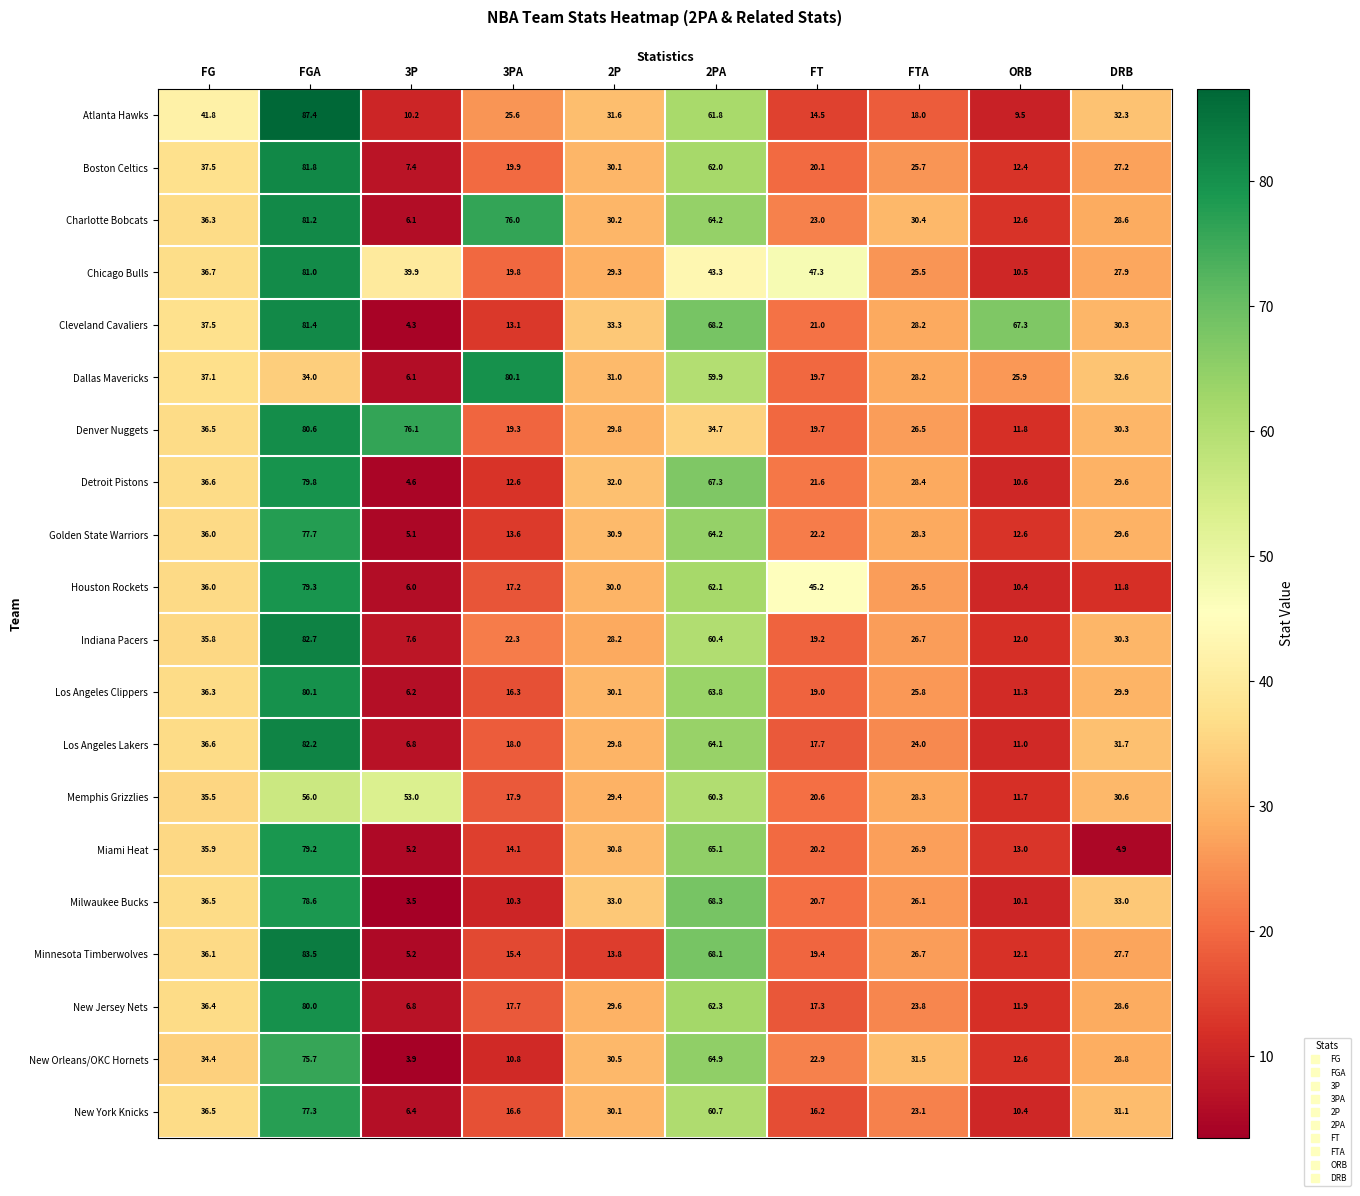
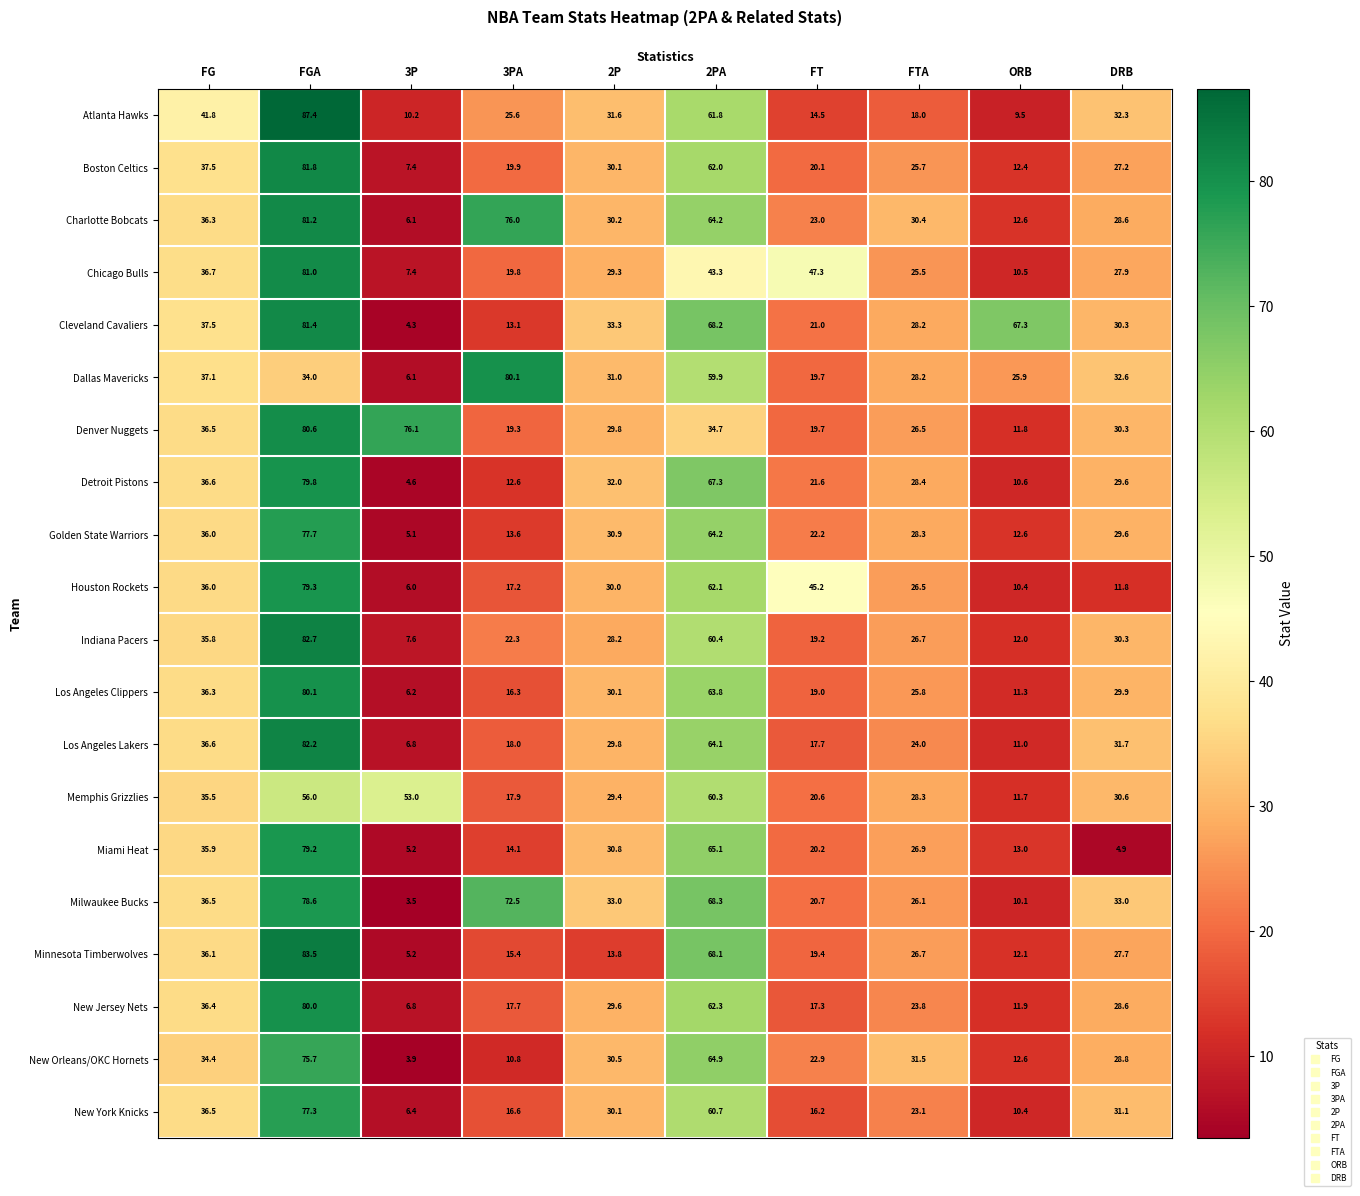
  {
    "Atlanta Hawks": {
      "FG": 41.8,
      "FGA": 87.4,
      "3P": 10.2,
      "3PA": 25.6,
      "2P": 31.6,
      "2PA": 61.8,
      "FT": 14.5,
      "FTA": 18.0,
      "ORB": 9.5,
      "DRB": 32.3
    },
    "Boston Celtics": {
      "FG": 37.5,
      "FGA": 81.8,
      "3P": 7.4,
      "3PA": 19.9,
      "2P": 30.1,
      "2PA": 62.0,
      "FT": 20.1,
      "FTA": 25.7,
      "ORB": 12.4,
      "DRB": 27.2
    },
    "Charlotte Bobcats": {
      "FG": 36.3,
      "FGA": 81.2,
      "3P": 6.1,
      "3PA": 76.0,
      "2P": 30.2,
      "2PA": 64.2,
      "FT": 23.0,
      "FTA": 30.4,
      "ORB": 12.6,
      "DRB": 28.6
    },
    "Chicago Bulls": {
      "FG": 36.7,
      "FGA": 81.0,
-     "3P": 39.9,
+     "3P": 7.4,
      "3PA": 19.8,
      "2P": 29.3,
      "2PA": 43.3,
      "FT": 47.3,
      "FTA": 25.5,
      "ORB": 10.5,
      "DRB": 27.9
    },
    "Cleveland Cavaliers": {
      "FG": 37.5,
      "FGA": 81.4,
      "3P": 4.3,
      "3PA": 13.1,
      "2P": 33.3,
      "2PA": 68.2,
      "FT": 21.0,
      "FTA": 28.2,
      "ORB": 67.3,
      "DRB": 30.3
    },
    "Dallas Mavericks": {
      "FG": 37.1,
      "FGA": 34.0,
      "3P": 6.1,
      "3PA": 80.1,
      "2P": 31.0,
      "2PA": 59.9,
      "FT": 19.7,
      "FTA": 28.2,
      "ORB": 25.9,
      "DRB": 32.6
    },
    "Denver Nuggets": {
      "FG": 36.5,
      "FGA": 80.6,
      "3P": 76.1,
      "3PA": 19.3,
      "2P": 29.8,
      "2PA": 34.7,
      "FT": 19.7,
      "FTA": 26.5,
      "ORB": 11.8,
      "DRB": 30.3
    },
    "Detroit Pistons": {
      "FG": 36.6,
      "FGA": 79.8,
      "3P": 4.6,
      "3PA": 12.6,
      "2P": 32.0,
      "2PA": 67.3,
      "FT": 21.6,
      "FTA": 28.4,
      "ORB": 10.6,
      "DRB": 29.6
    },
    "Golden State Warriors": {
      "FG": 36.0,
      "FGA": 77.7,
      "3P": 5.1,
      "3PA": 13.6,
      "2P": 30.9,
      "2PA": 64.2,
      "FT": 22.2,
      "FTA": 28.3,
      "ORB": 12.6,
      "DRB": 29.6
    },
    "Houston Rockets": {
      "FG": 36.0,
      "FGA": 79.3,
      "3P": 6.0,
      "3PA": 17.2,
      "2P": 30.0,
      "2PA": 62.1,
      "FT": 45.2,
      "FTA": 26.5,
      "ORB": 10.4,
      "DRB": 11.8
    },
    "Indiana Pacers": {
      "FG": 35.8,
      "FGA": 82.7,
      "3P": 7.6,
      "3PA": 22.3,
      "2P": 28.2,
      "2PA": 60.4,
      "FT": 19.2,
      "FTA": 26.7,
      "ORB": 12.0,
      "DRB": 30.3
    },
    "Los Angeles Clippers": {
      "FG": 36.3,
      "FGA": 80.1,
      "3P": 6.2,
      "3PA": 16.3,
      "2P": 30.1,
      "2PA": 63.8,
      "FT": 19.0,
      "FTA": 25.8,
      "ORB": 11.3,
      "DRB": 29.9
    },
    "Los Angeles Lakers": {
      "FG": 36.6,
      "FGA": 82.2,
      "3P": 6.8,
      "3PA": 18.0,
      "2P": 29.8,
      "2PA": 64.1,
      "FT": 17.7,
      "FTA": 24.0,
      "ORB": 11.0,
      "DRB": 31.7
    },
    "Memphis Grizzlies": {
      "FG": 35.5,
      "FGA": 56.0,
      "3P": 53.0,
      "3PA": 17.9,
      "2P": 29.4,
      "2PA": 60.3,
      "FT": 20.6,
      "FTA": 28.3,
      "ORB": 11.7,
      "DRB": 30.6
    },
    "Miami Heat": {
      "FG": 35.9,
      "FGA": 79.2,
      "3P": 5.2,
      "3PA": 14.1,
      "2P": 30.8,
      "2PA": 65.1,
      "FT": 20.2,
      "FTA": 26.9,
      "ORB": 13.0,
      "DRB": 4.9
    },
    "Milwaukee Bucks": {
      "FG": 36.5,
      "FGA": 78.6,
      "3P": 3.5,
-     "3PA": 10.3,
+     "3PA": 72.5,
      "2P": 33.0,
      "2PA": 68.3,
      "FT": 20.7,
      "FTA": 26.1,
      "ORB": 10.1,
      "DRB": 33.0
    },
    "Minnesota Timberwolves": {
      "FG": 36.1,
      "FGA": 83.5,
      "3P": 5.2,
      "3PA": 15.4,
      "2P": 13.8,
      "2PA": 68.1,
      "FT": 19.4,
      "FTA": 26.7,
      "ORB": 12.1,
      "DRB": 27.7
    },
    "New Jersey Nets": {
      "FG": 36.4,
      "FGA": 80.0,
      "3P": 6.8,
      "3PA": 17.7,
      "2P": 29.6,
      "2PA": 62.3,
      "FT": 17.3,
      "FTA": 23.8,
      "ORB": 11.9,
      "DRB": 28.6
    },
    "New Orleans/OKC Hornets": {
      "FG": 34.4,
      "FGA": 75.7,
      "3P": 3.9,
      "3PA": 10.8,
      "2P": 30.5,
      "2PA": 64.9,
      "FT": 22.9,
      "FTA": 31.5,
      "ORB": 12.6,
      "DRB": 28.8
    },
    "New York Knicks": {
      "FG": 36.5,
      "FGA": 77.3,
      "3P": 6.4,
      "3PA": 16.6,
      "2P": 30.1,
      "2PA": 60.7,
      "FT": 16.2,
      "FTA": 23.1,
      "ORB": 10.4,
      "DRB": 31.1
    }
  }
